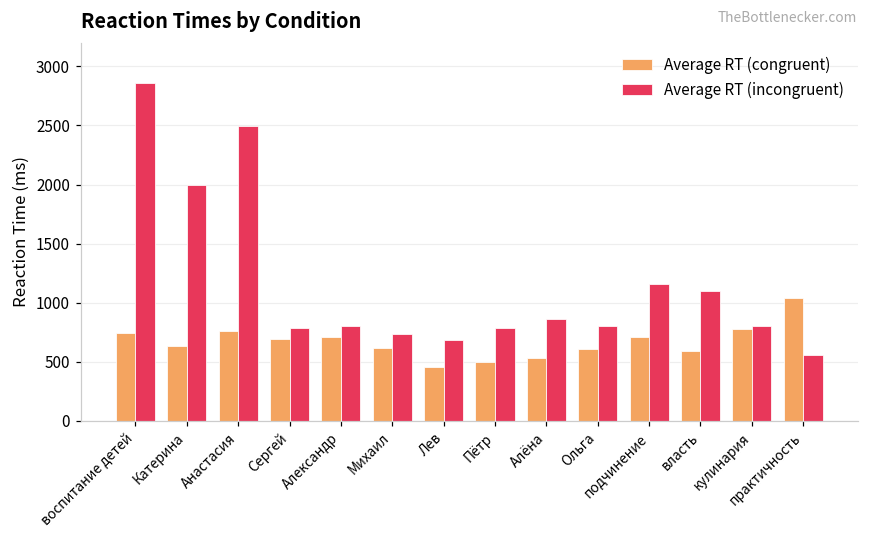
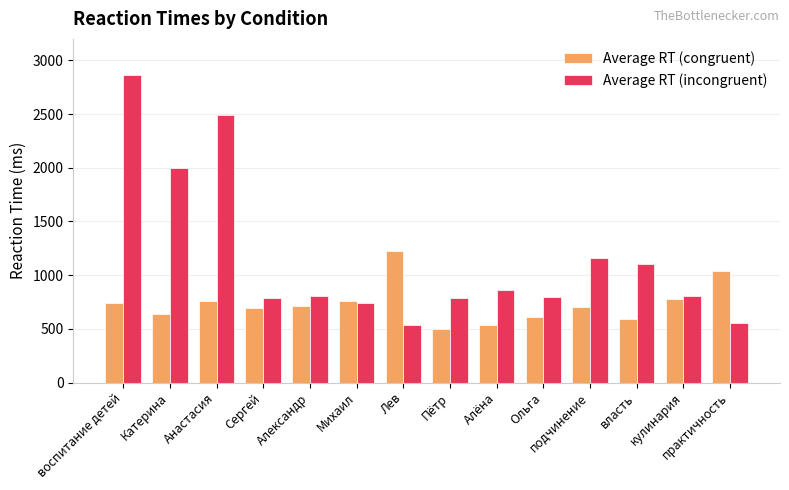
  {
    "Average RT (congruent)": {
      "воспитание детей": 740,
      "Катерина": 630,
      "Анастасия": 760,
      "Сергей": 690,
      "Александр": 710,
-     "Михаил": 620,
-     "Лев": 460,
+     "Михаил": 760,
+     "Лев": 1220,
      "Пётр": 500,
      "Алёна": 530,
      "Ольга": 610,
      "подчинение": 710,
      "власть": 590,
      "кулинария": 780,
      "практичность": 1040
    },
    "Average RT (incongruent)": {
      "воспитание детей": 2860,
      "Катерина": 1990,
      "Анастасия": 2490,
      "Сергей": 780,
      "Александр": 800,
      "Михаил": 740,
-     "Лев": 690,
+     "Лев": 530,
      "Пётр": 790,
      "Алёна": 860,
      "Ольга": 800,
      "подчинение": 1160,
      "власть": 1100,
      "кулинария": 800,
      "практичность": 560
    }
  }
